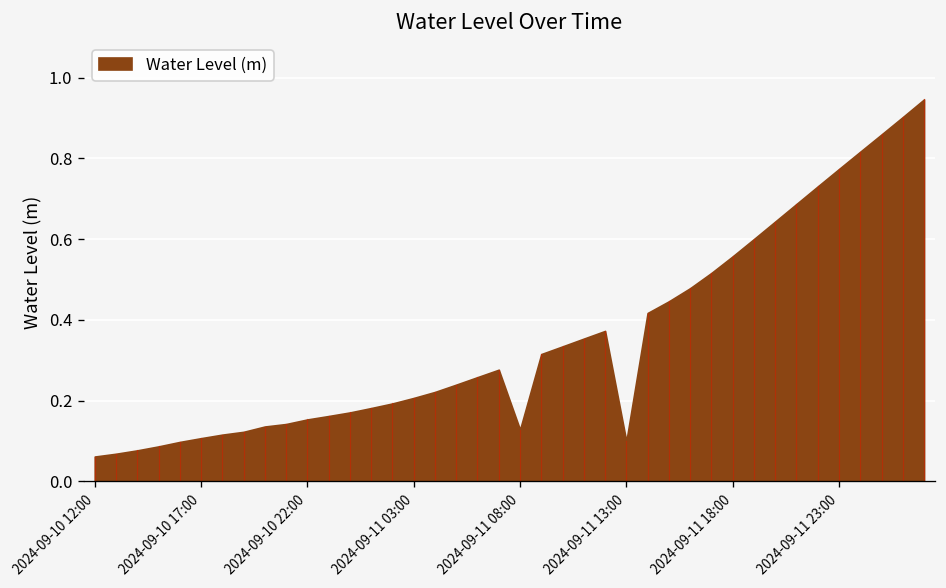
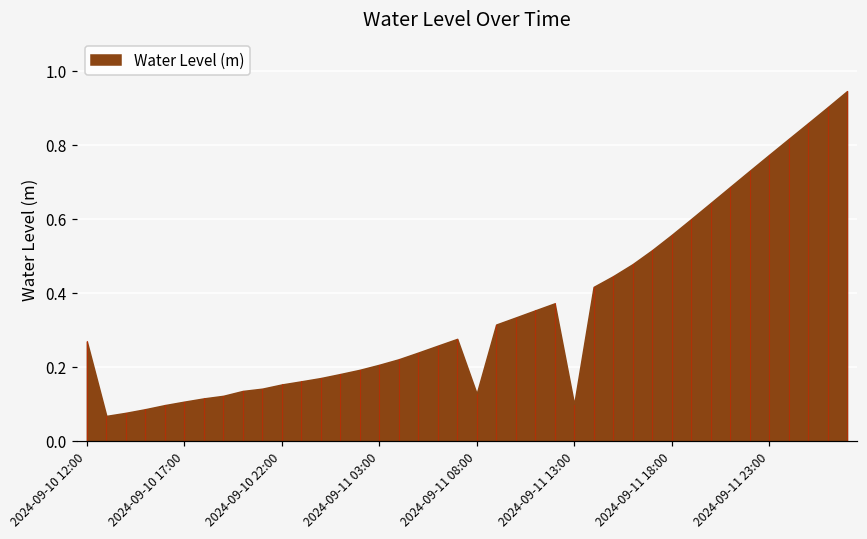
  {
    "Water Level (m)": {
-     "2024-09-10 12:00": 0.06
+     "2024-09-10 12:00": 0.27
    }
  }
